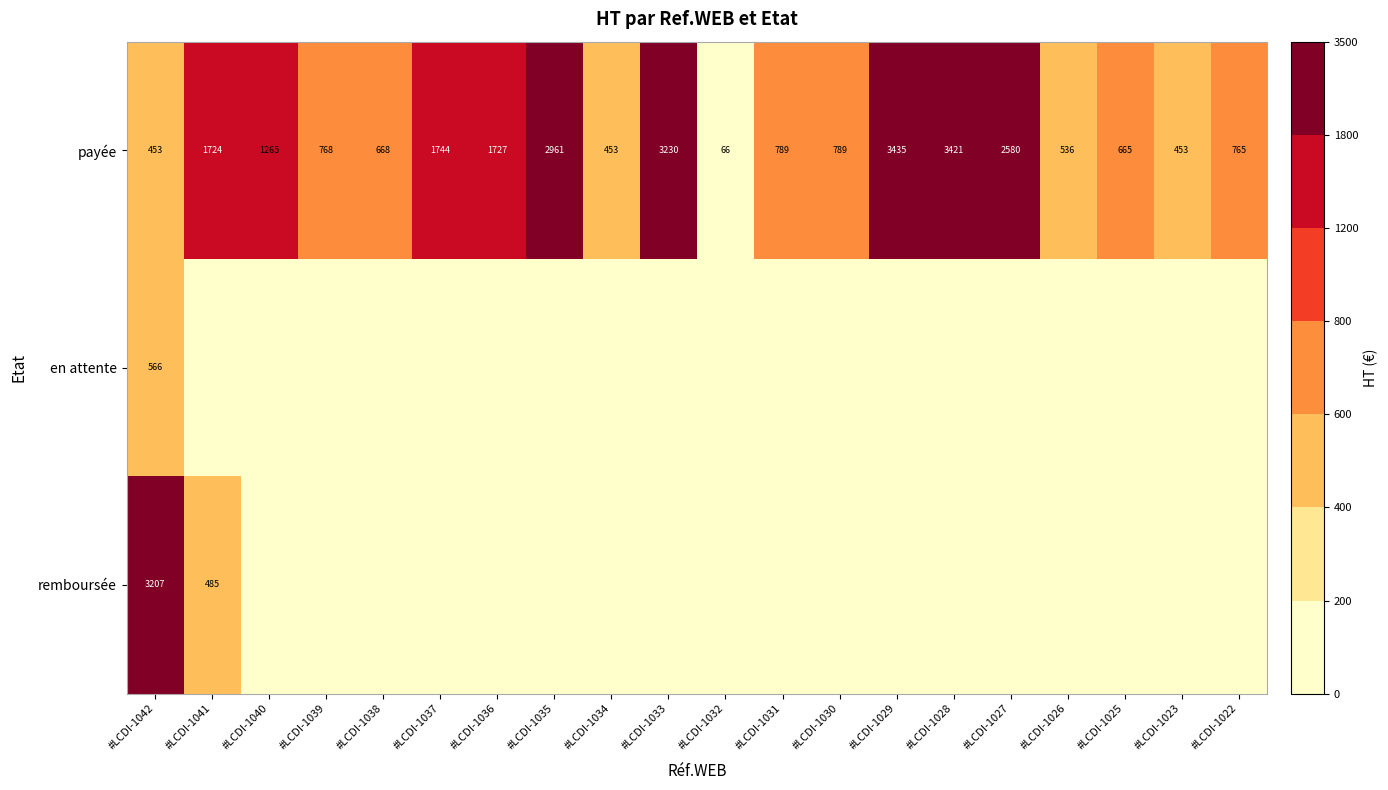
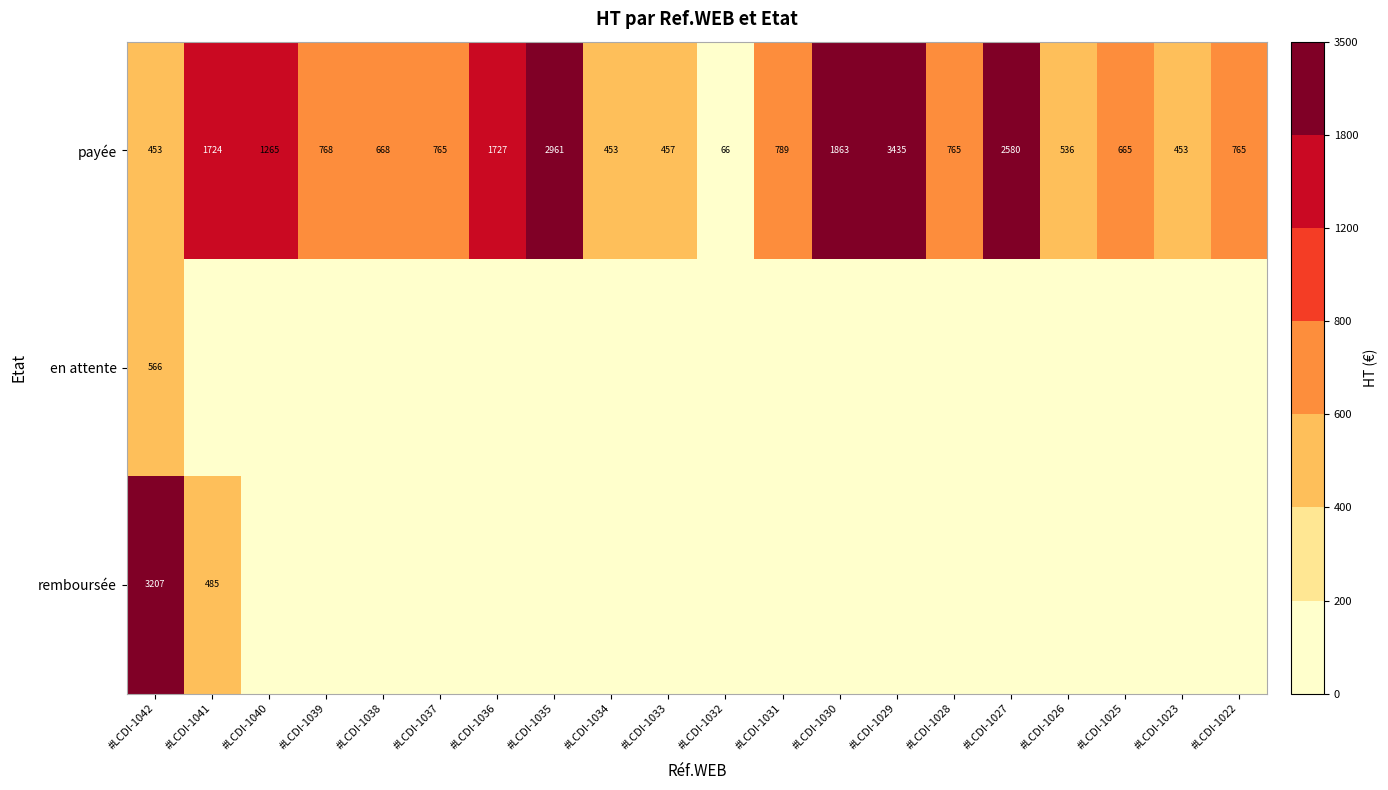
  {
    "payée": {
      "#LCDI-1042": 453,
      "#LCDI-1041": 1724,
      "#LCDI-1040": 1265,
      "#LCDI-1039": 768,
      "#LCDI-1038": 668,
-     "#LCDI-1037": 1744,
+     "#LCDI-1037": 765,
      "#LCDI-1036": 1727,
      "#LCDI-1035": 2961,
      "#LCDI-1034": 453,
-     "#LCDI-1033": 3230,
+     "#LCDI-1033": 457,
      "#LCDI-1032": 66,
      "#LCDI-1031": 789,
-     "#LCDI-1030": 789,
+     "#LCDI-1030": 1863,
      "#LCDI-1029": 3435,
-     "#LCDI-1028": 3421,
+     "#LCDI-1028": 765,
      "#LCDI-1027": 2580,
      "#LCDI-1026": 536,
      "#LCDI-1025": 665,
      "#LCDI-1023": 453,
      "#LCDI-1022": 765
    },
    "en attente": {
      "#LCDI-1042": 566
    },
    "remboursée": {
      "#LCDI-1042": 3207,
      "#LCDI-1041": 485
    }
  }
